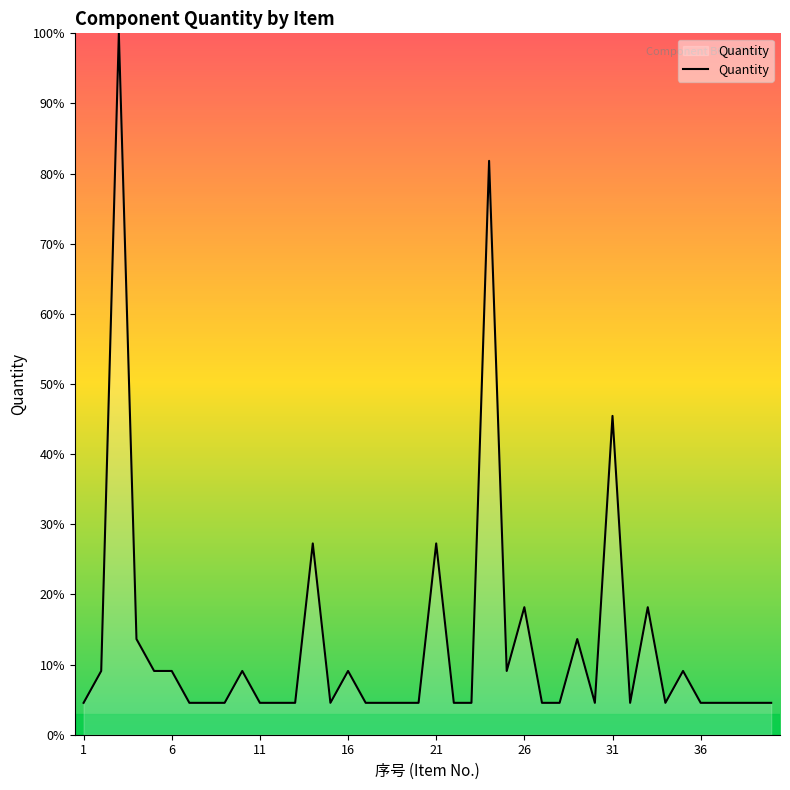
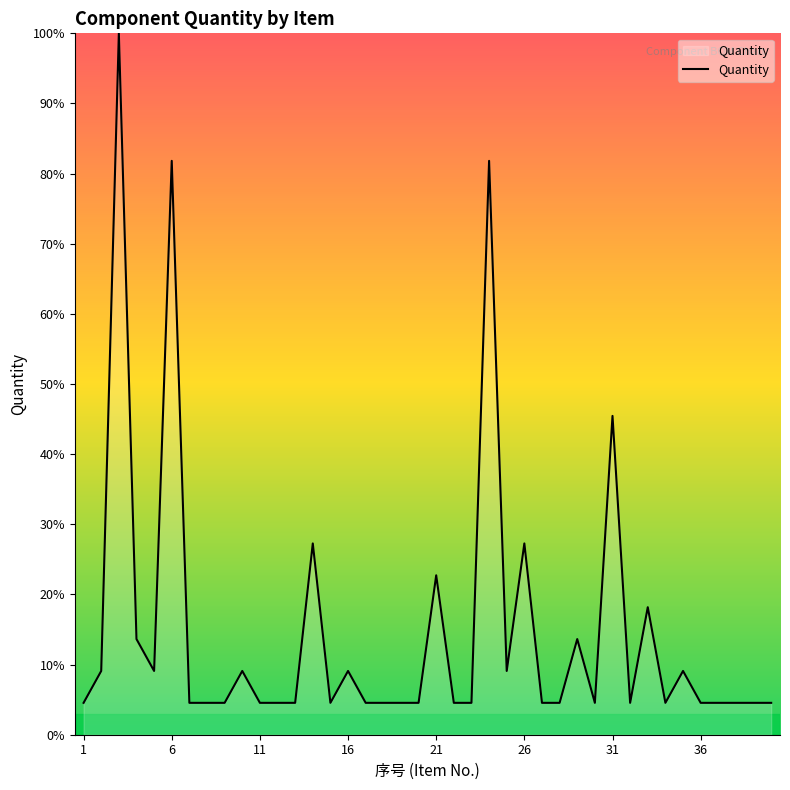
  {
    "1": "5%",
-   "6": "9%",
+   "6": "82%",
    "11": "5%",
    "16": "9%",
-   "21": "27%",
-   "26": "18%",
+   "21": "23%",
+   "26": "27%",
    "31": "45%",
    "36": "5%"
  }
